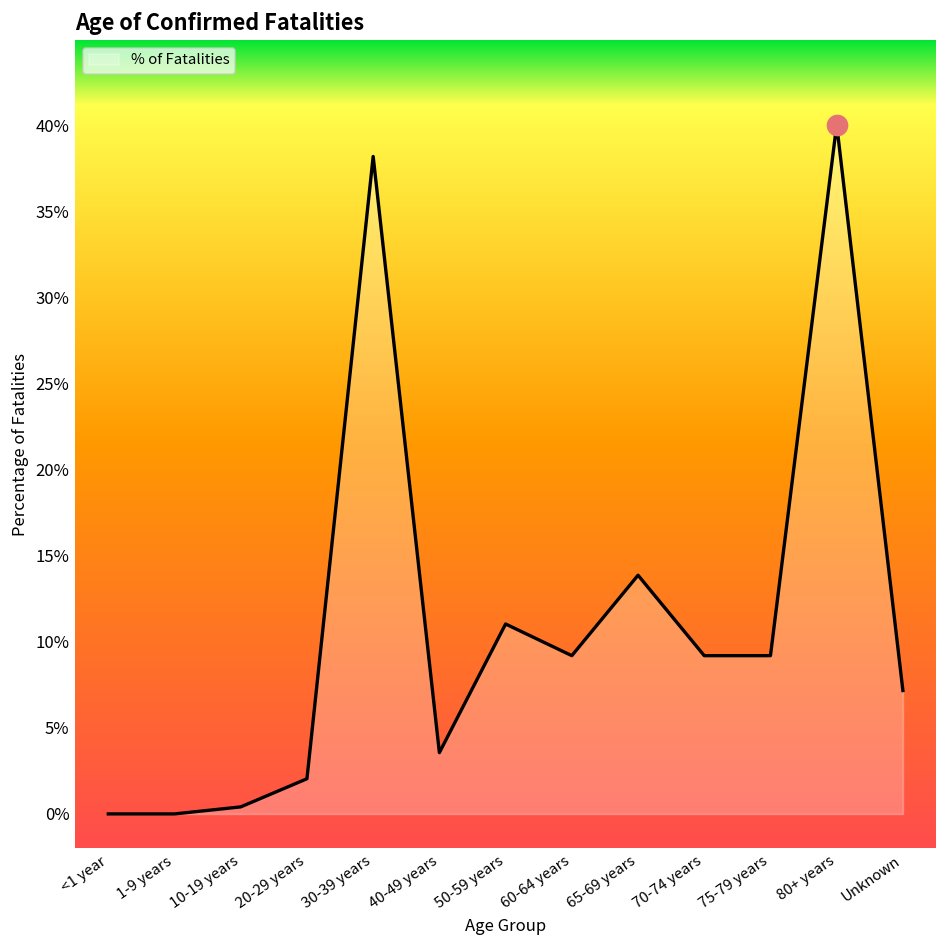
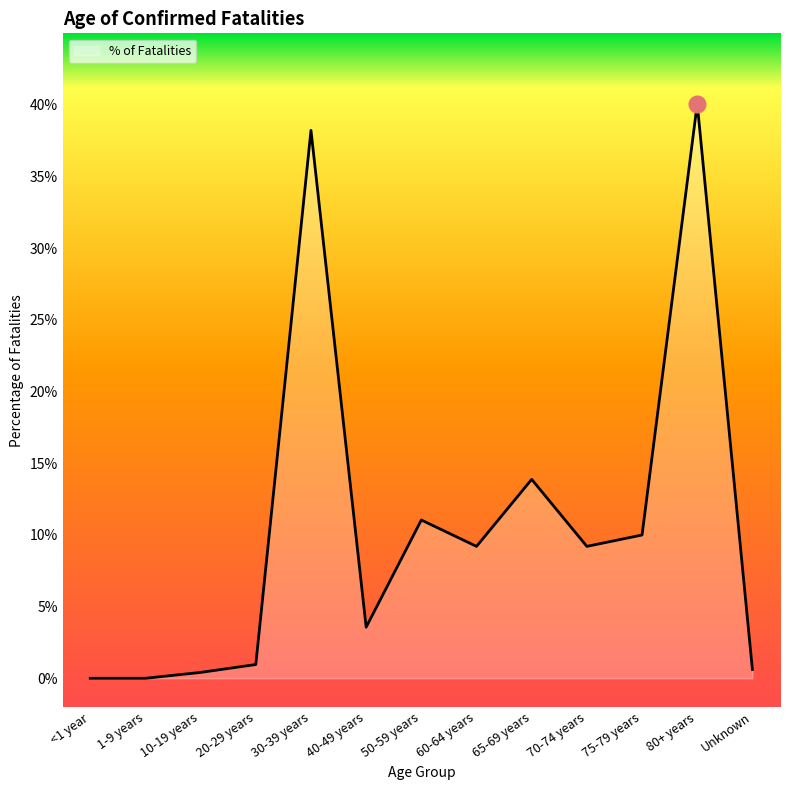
  {
    "% of Fatalities": {
      "<1 year": "0.0%",
      "1-9 years": "0.0%",
      "10-19 years": "0.4%",
-     "20-29 years": "2.0%",
+     "20-29 years": "1.0%",
      "30-39 years": "38.2%",
      "40-49 years": "3.6%",
      "50-59 years": "11.0%",
      "60-64 years": "9.2%",
      "65-69 years": "13.9%",
      "70-74 years": "9.2%",
-     "75-79 years": "9.2%",
-     "Unknown": "7.2%"
+     "75-79 years": "10.0%",
+     "Unknown": "0.6%"
    }
  }
